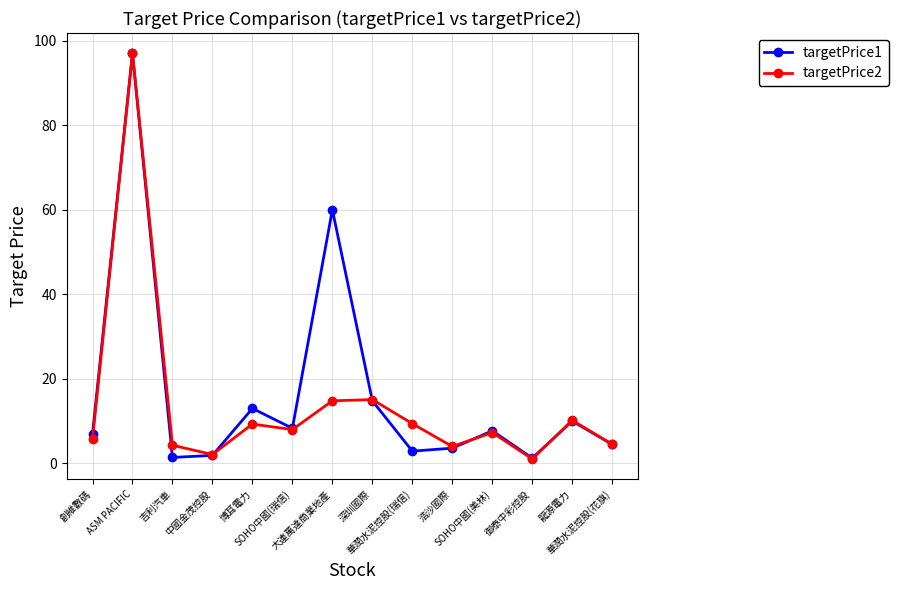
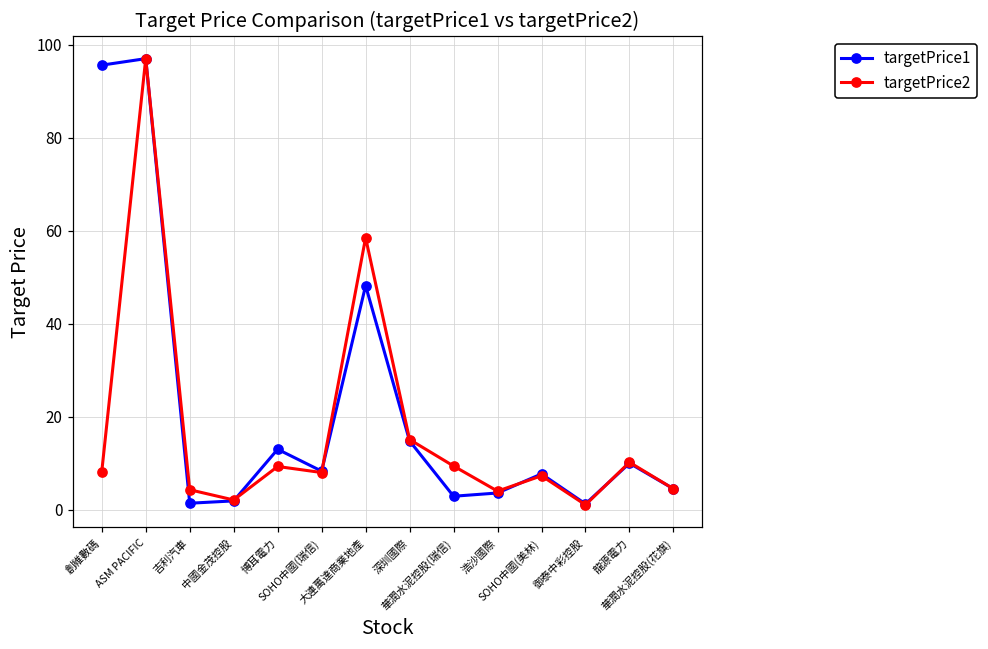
  {
    "targetPrice1": {
-     "創維數碼": 7,
+     "創維數碼": 96,
      "吉利汽車": 1,
      "博耳電力": 13,
-     "大連萬達商業地產": 60,
+     "大連萬達商業地產": 48,
      "華潤水泥控股(瑞信)": 3
    },
    "targetPrice2": {
-     "創維數碼": 6,
+     "創維數碼": 8,
      "吉利汽車": 4,
      "博耳電力": 9,
-     "大連萬達商業地產": 15,
+     "大連萬達商業地產": 59,
      "華潤水泥控股(瑞信)": 9
    }
  }
